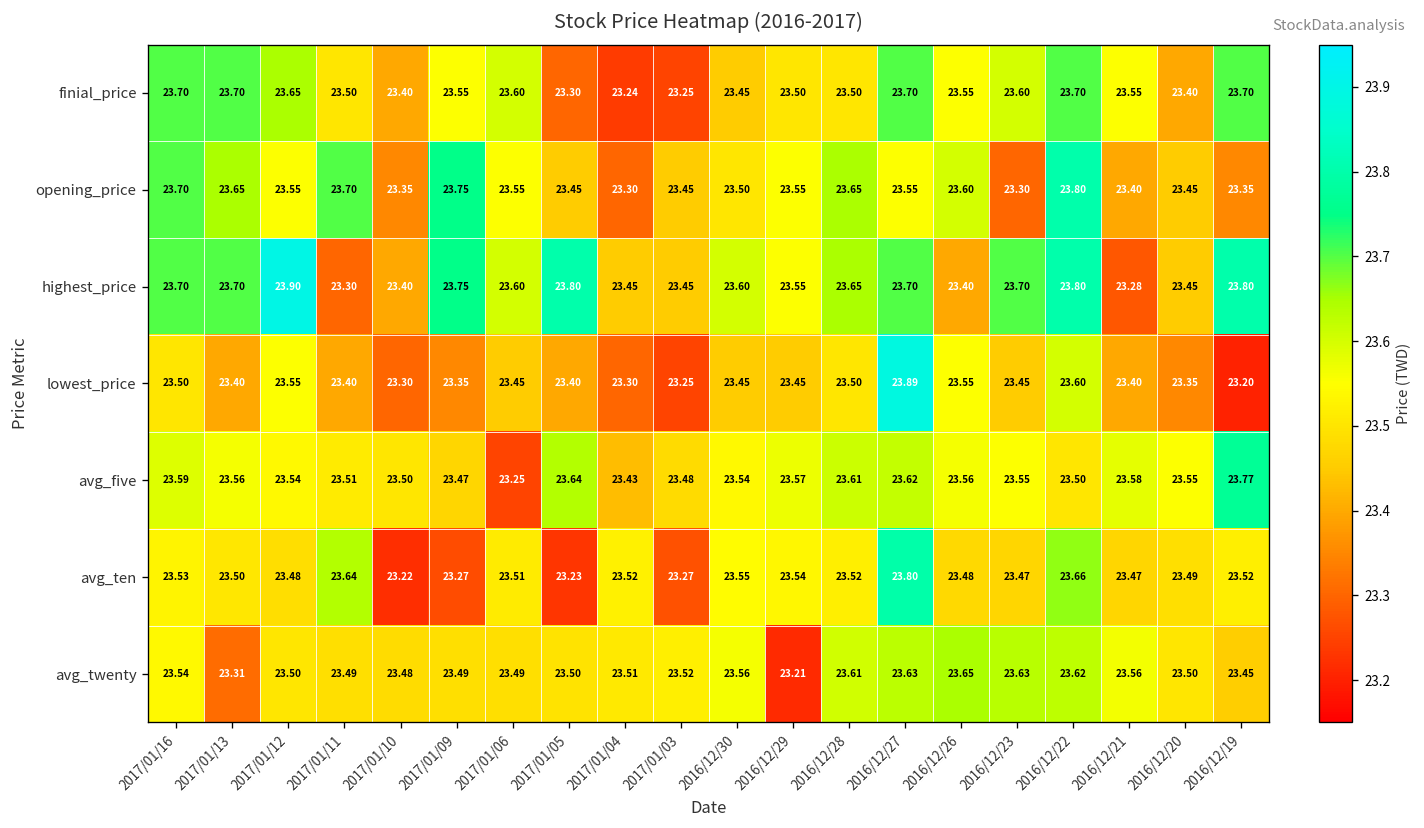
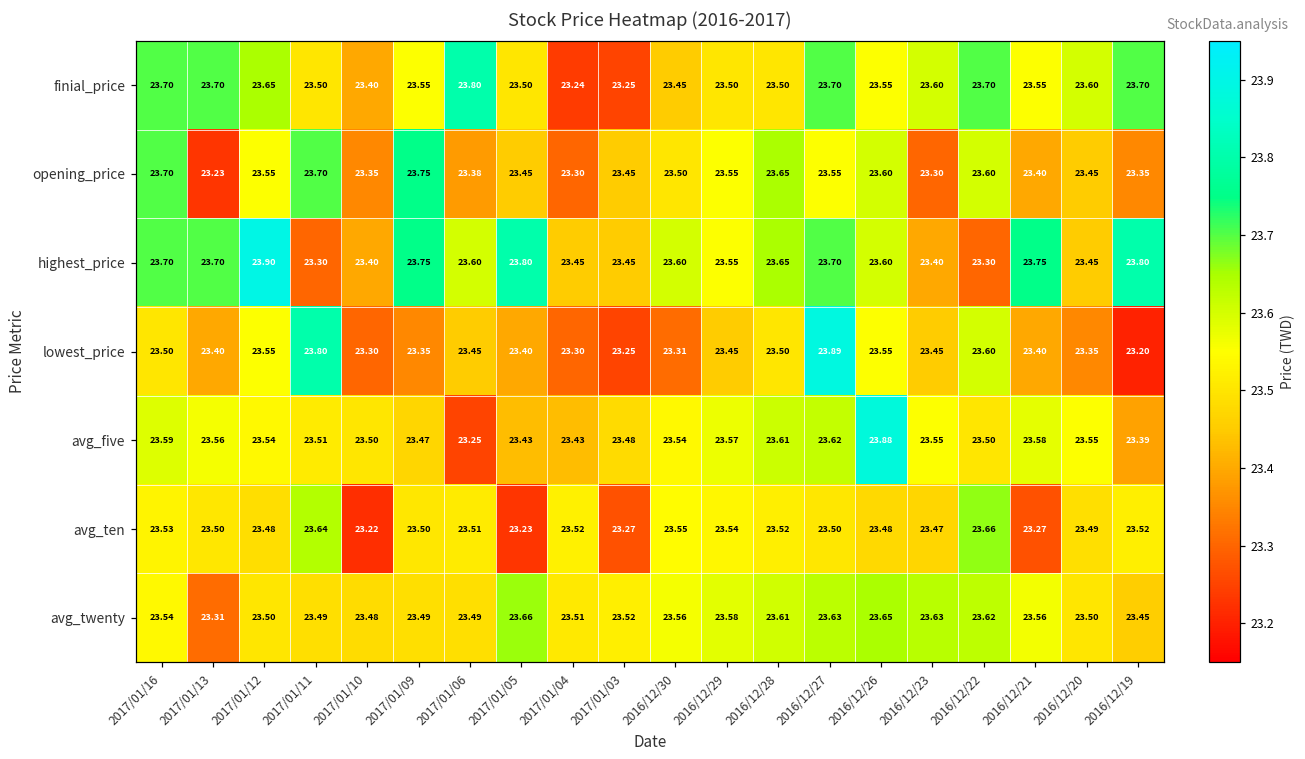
  {
    "finial_price": {
      "2017/01/16": 23.70,
      "2017/01/13": 23.70,
      "2017/01/12": 23.65,
      "2017/01/11": 23.50,
      "2017/01/10": 23.40,
      "2017/01/09": 23.55,
-     "2017/01/06": 23.60,
-     "2017/01/05": 23.30,
+     "2017/01/06": 23.80,
+     "2017/01/05": 23.50,
      "2017/01/04": 23.24,
      "2017/01/03": 23.25,
      "2016/12/30": 23.45,
      "2016/12/29": 23.50,
      "2016/12/28": 23.50,
      "2016/12/27": 23.70,
      "2016/12/26": 23.55,
      "2016/12/23": 23.60,
      "2016/12/22": 23.70,
      "2016/12/21": 23.55,
-     "2016/12/20": 23.40,
+     "2016/12/20": 23.60,
      "2016/12/19": 23.70
    },
    "opening_price": {
      "2017/01/16": 23.70,
-     "2017/01/13": 23.65,
+     "2017/01/13": 23.23,
      "2017/01/12": 23.55,
      "2017/01/11": 23.70,
      "2017/01/10": 23.35,
      "2017/01/09": 23.75,
-     "2017/01/06": 23.55,
+     "2017/01/06": 23.38,
      "2017/01/05": 23.45,
      "2017/01/04": 23.30,
      "2017/01/03": 23.45,
      "2016/12/30": 23.50,
      "2016/12/29": 23.55,
      "2016/12/28": 23.65,
      "2016/12/27": 23.55,
      "2016/12/26": 23.60,
      "2016/12/23": 23.30,
-     "2016/12/22": 23.80,
+     "2016/12/22": 23.60,
      "2016/12/21": 23.40,
      "2016/12/20": 23.45,
      "2016/12/19": 23.35
    },
    "highest_price": {
      "2017/01/16": 23.70,
      "2017/01/13": 23.70,
      "2017/01/12": 23.90,
      "2017/01/11": 23.30,
      "2017/01/10": 23.40,
      "2017/01/09": 23.75,
      "2017/01/06": 23.60,
      "2017/01/05": 23.80,
      "2017/01/04": 23.45,
      "2017/01/03": 23.45,
      "2016/12/30": 23.60,
      "2016/12/29": 23.55,
      "2016/12/28": 23.65,
      "2016/12/27": 23.70,
-     "2016/12/26": 23.40,
-     "2016/12/23": 23.70,
-     "2016/12/22": 23.80,
-     "2016/12/21": 23.28,
+     "2016/12/26": 23.60,
+     "2016/12/23": 23.40,
+     "2016/12/22": 23.30,
+     "2016/12/21": 23.75,
      "2016/12/20": 23.45,
      "2016/12/19": 23.80
    },
    "lowest_price": {
      "2017/01/16": 23.50,
      "2017/01/13": 23.40,
      "2017/01/12": 23.55,
-     "2017/01/11": 23.40,
+     "2017/01/11": 23.80,
      "2017/01/10": 23.30,
      "2017/01/09": 23.35,
      "2017/01/06": 23.45,
      "2017/01/05": 23.40,
      "2017/01/04": 23.30,
      "2017/01/03": 23.25,
-     "2016/12/30": 23.45,
+     "2016/12/30": 23.31,
      "2016/12/29": 23.45,
      "2016/12/28": 23.50,
      "2016/12/27": 23.89,
      "2016/12/26": 23.55,
      "2016/12/23": 23.45,
      "2016/12/22": 23.60,
      "2016/12/21": 23.40,
      "2016/12/20": 23.35,
      "2016/12/19": 23.20
    },
    "avg_five": {
      "2017/01/16": 23.59,
      "2017/01/13": 23.56,
      "2017/01/12": 23.54,
      "2017/01/11": 23.51,
      "2017/01/10": 23.50,
      "2017/01/09": 23.47,
      "2017/01/06": 23.25,
-     "2017/01/05": 23.64,
+     "2017/01/05": 23.43,
      "2017/01/04": 23.43,
      "2017/01/03": 23.48,
      "2016/12/30": 23.54,
      "2016/12/29": 23.57,
      "2016/12/28": 23.61,
      "2016/12/27": 23.62,
-     "2016/12/26": 23.56,
+     "2016/12/26": 23.88,
      "2016/12/23": 23.55,
      "2016/12/22": 23.50,
      "2016/12/21": 23.58,
      "2016/12/20": 23.55,
-     "2016/12/19": 23.77
+     "2016/12/19": 23.39
    },
    "avg_ten": {
      "2017/01/16": 23.53,
      "2017/01/13": 23.50,
      "2017/01/12": 23.48,
      "2017/01/11": 23.64,
      "2017/01/10": 23.22,
-     "2017/01/09": 23.27,
+     "2017/01/09": 23.50,
      "2017/01/06": 23.51,
      "2017/01/05": 23.23,
      "2017/01/04": 23.52,
      "2017/01/03": 23.27,
      "2016/12/30": 23.55,
      "2016/12/29": 23.54,
      "2016/12/28": 23.52,
-     "2016/12/27": 23.80,
+     "2016/12/27": 23.50,
      "2016/12/26": 23.48,
      "2016/12/23": 23.47,
      "2016/12/22": 23.66,
-     "2016/12/21": 23.47,
+     "2016/12/21": 23.27,
      "2016/12/20": 23.49,
      "2016/12/19": 23.52
    },
    "avg_twenty": {
      "2017/01/16": 23.54,
      "2017/01/13": 23.31,
      "2017/01/12": 23.50,
      "2017/01/11": 23.49,
      "2017/01/10": 23.48,
      "2017/01/09": 23.49,
      "2017/01/06": 23.49,
-     "2017/01/05": 23.50,
+     "2017/01/05": 23.66,
      "2017/01/04": 23.51,
      "2017/01/03": 23.52,
      "2016/12/30": 23.56,
-     "2016/12/29": 23.21,
+     "2016/12/29": 23.58,
      "2016/12/28": 23.61,
      "2016/12/27": 23.63,
      "2016/12/26": 23.65,
      "2016/12/23": 23.63,
      "2016/12/22": 23.62,
      "2016/12/21": 23.56,
      "2016/12/20": 23.50,
      "2016/12/19": 23.45
    }
  }
